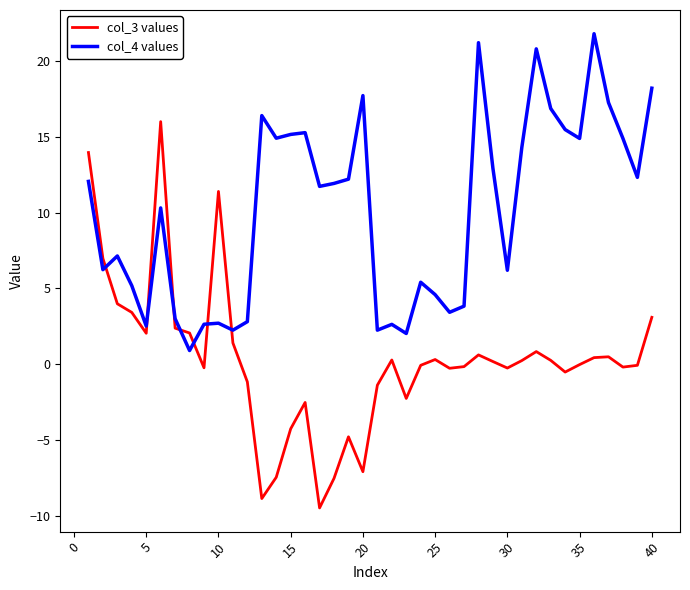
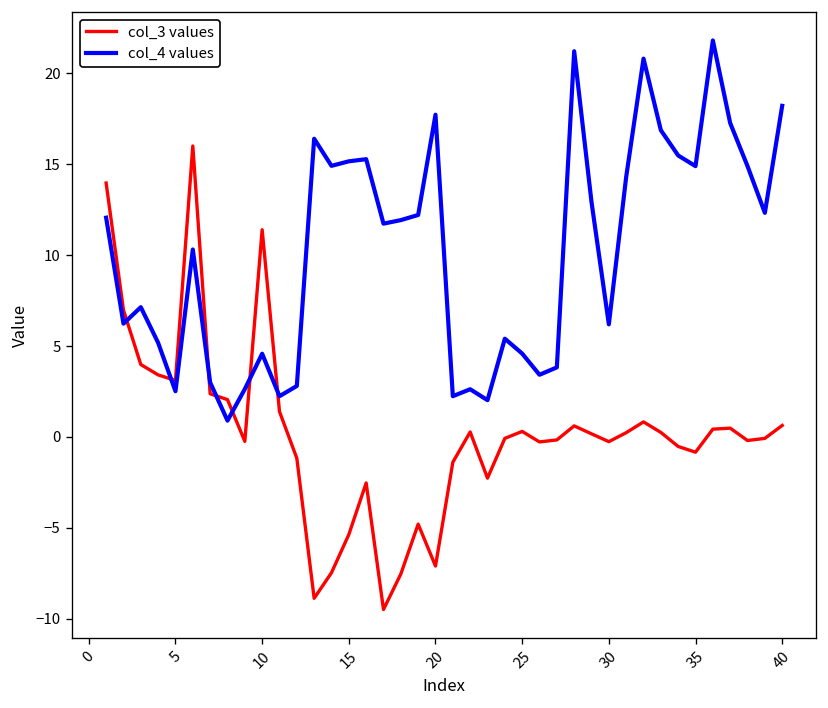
  {
    "col_3 values": {
-     "5": 2.0,
+     "5": 3.1,
      "10": 11.4,
-     "15": -4.3,
+     "15": -5.4,
      "20": -7.1,
      "25": 0.3,
      "30": -0.3,
-     "35": 0.0,
-     "40": 3.1
+     "35": -0.8,
+     "40": 0.6
    },
    "col_4 values": {
      "5": 2.5,
-     "10": 2.7,
+     "10": 4.6,
      "15": 15.2,
      "20": 17.7,
      "25": 4.6,
      "30": 6.2,
      "35": 14.9,
      "40": 18.2
    }
  }
